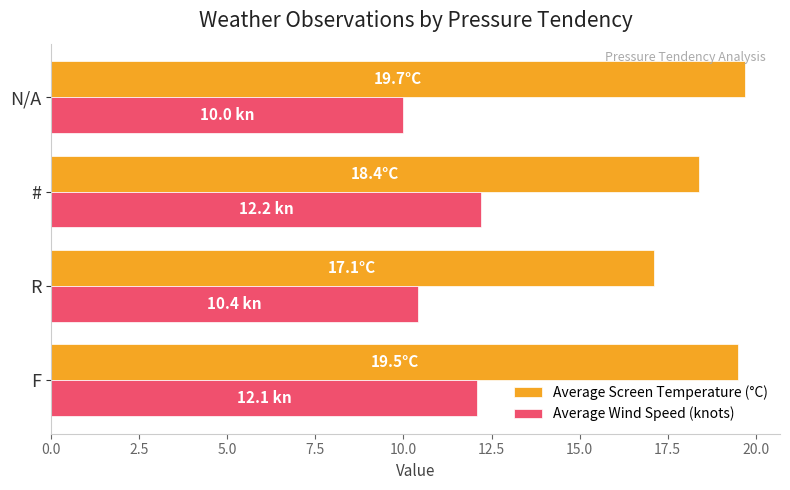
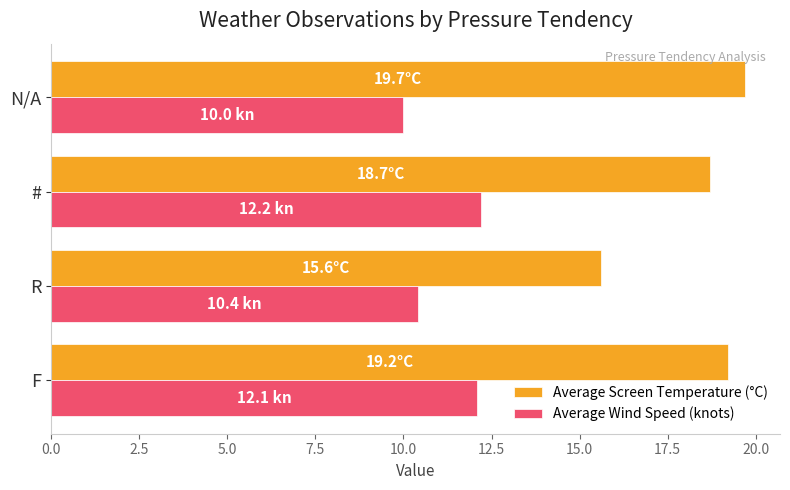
  {
    "Average Screen Temperature (°C)": {
      "N/A": "19.7°C",
-     "#": "18.4°C",
-     "R": "17.1°C",
-     "F": "19.5°C"
+     "#": "18.7°C",
+     "R": "15.6°C",
+     "F": "19.2°C"
    },
    "Average Wind Speed (knots)": {
      "N/A": "10.0",
      "#": "12.2",
      "R": "10.4",
      "F": "12.1"
    }
  }
